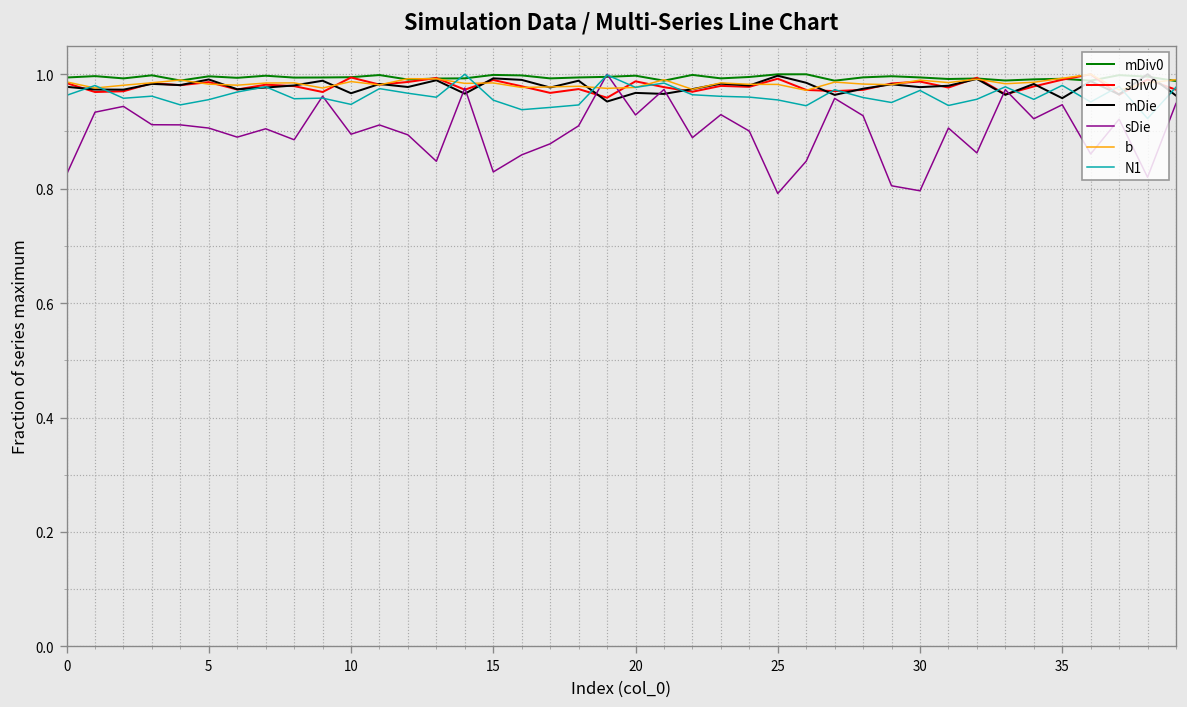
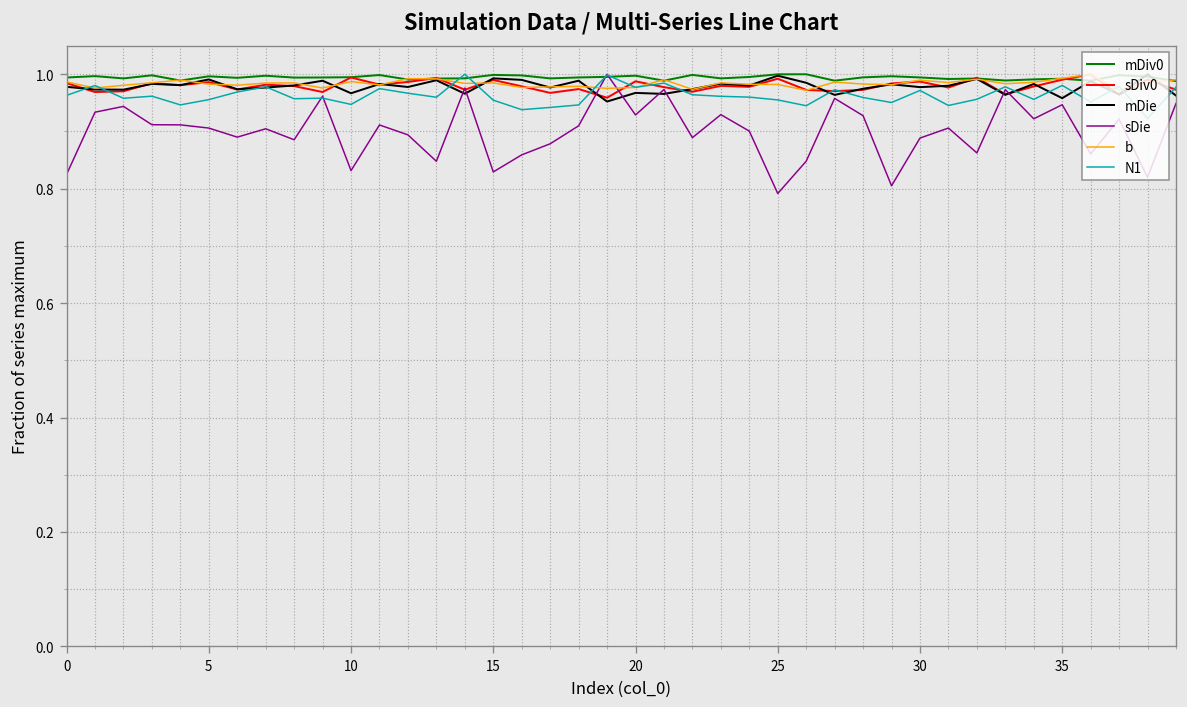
  {
    "mDiv0": {
      "0": 0.99,
      "5": 1.00,
      "15": 1.00,
      "20": 1.00
    },
    "sDiv0": {
      "20": 0.99,
      "25": 0.99
    },
    "mDie": {
      "0": 0.98,
      "10": 0.97,
      "20": 0.97,
      "30": 0.98,
      "35": 0.96
    },
    "sDie": {
      "0": 0.82,
      "5": 0.91,
-     "10": 0.90,
+     "10": 0.83,
      "15": 0.83,
      "20": 0.93,
      "25": 0.79,
-     "30": 0.80,
+     "30": 0.89,
      "35": 0.95
    },
    "b": {
      "10": 0.99,
      "25": 0.98
    },
    "N1": {
      "0": 0.96,
      "5": 0.96,
      "10": 0.95,
      "15": 0.95,
      "25": 0.96,
      "30": 0.97,
      "35": 0.98
    }
  }
